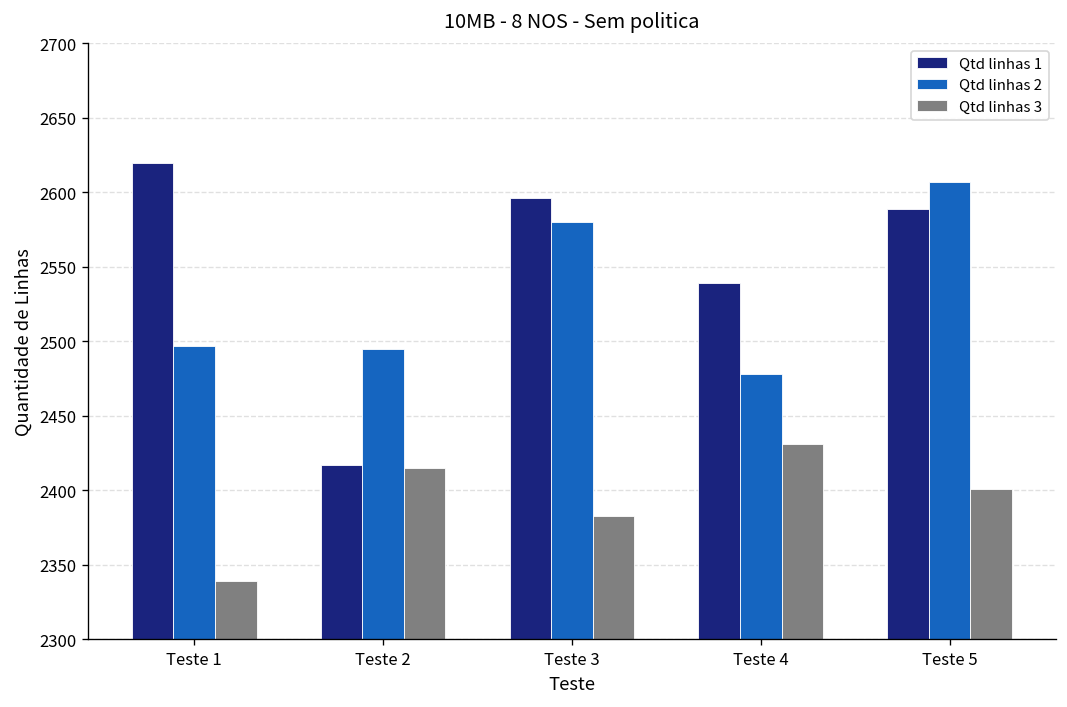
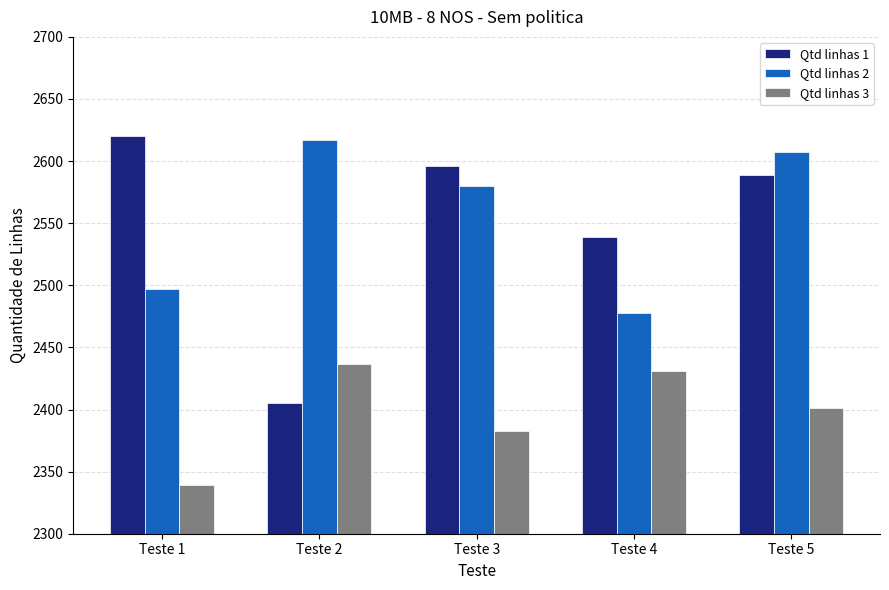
  {
    "Qtd linhas 1": {
      "Teste 1": 2620,
-     "Teste 2": 2417,
+     "Teste 2": 2405,
      "Teste 3": 2596,
      "Teste 4": 2539,
      "Teste 5": 2589
    },
    "Qtd linhas 2": {
      "Teste 1": 2497,
-     "Teste 2": 2495,
+     "Teste 2": 2617,
      "Teste 3": 2580,
      "Teste 4": 2478,
      "Teste 5": 2607
    },
    "Qtd linhas 3": {
      "Teste 1": 2339,
-     "Teste 2": 2415,
+     "Teste 2": 2437,
      "Teste 3": 2383,
      "Teste 4": 2431,
      "Teste 5": 2401
    }
  }
